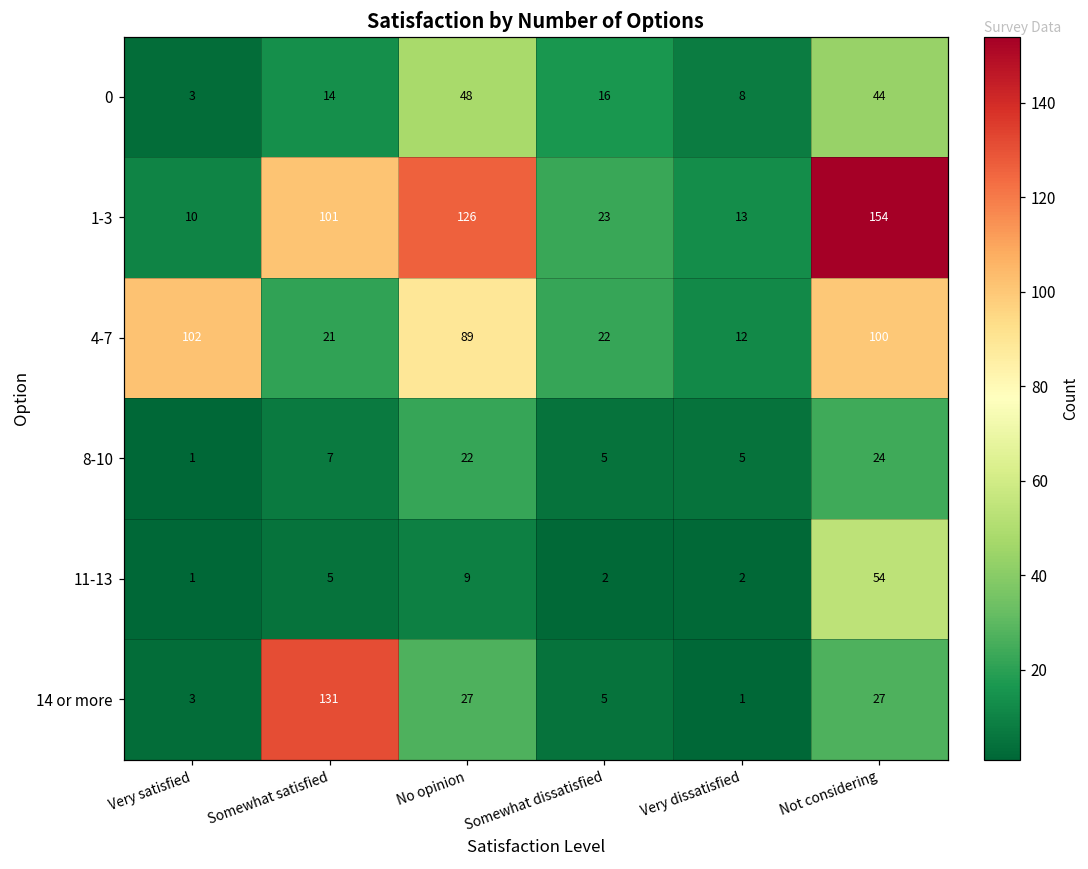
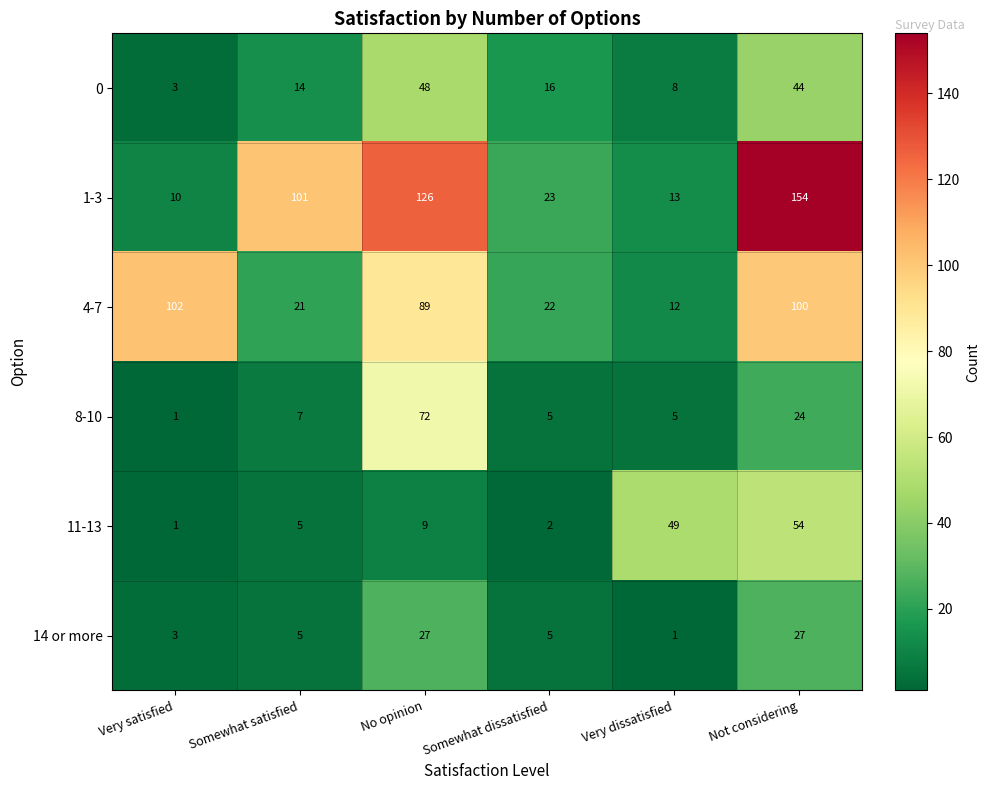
  {
    "0": {
      "Very satisfied": 3,
      "Somewhat satisfied": 14,
      "No opinion": 48,
      "Somewhat dissatisfied": 16,
      "Very dissatisfied": 8,
      "Not considering": 44
    },
    "1-3": {
      "Very satisfied": 10,
      "Somewhat satisfied": 101,
      "No opinion": 126,
      "Somewhat dissatisfied": 23,
      "Very dissatisfied": 13,
      "Not considering": 154
    },
    "4-7": {
      "Very satisfied": 102,
      "Somewhat satisfied": 21,
      "No opinion": 89,
      "Somewhat dissatisfied": 22,
      "Very dissatisfied": 12,
      "Not considering": 100
    },
    "8-10": {
      "Very satisfied": 1,
      "Somewhat satisfied": 7,
-     "No opinion": 22,
+     "No opinion": 72,
      "Somewhat dissatisfied": 5,
      "Very dissatisfied": 5,
      "Not considering": 24
    },
    "11-13": {
      "Very satisfied": 1,
      "Somewhat satisfied": 5,
      "No opinion": 9,
      "Somewhat dissatisfied": 2,
-     "Very dissatisfied": 2,
+     "Very dissatisfied": 49,
      "Not considering": 54
    },
    "14 or more": {
      "Very satisfied": 3,
-     "Somewhat satisfied": 131,
+     "Somewhat satisfied": 5,
      "No opinion": 27,
      "Somewhat dissatisfied": 5,
      "Very dissatisfied": 1,
      "Not considering": 27
    }
  }
